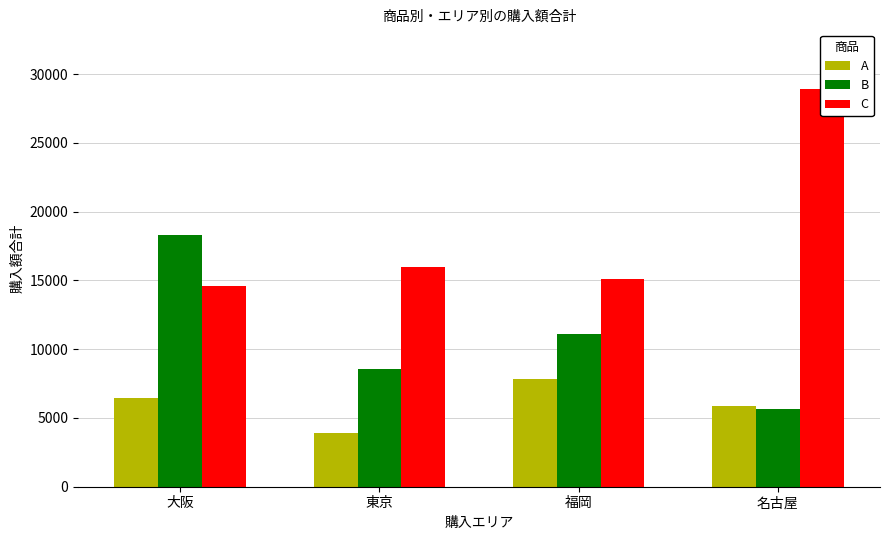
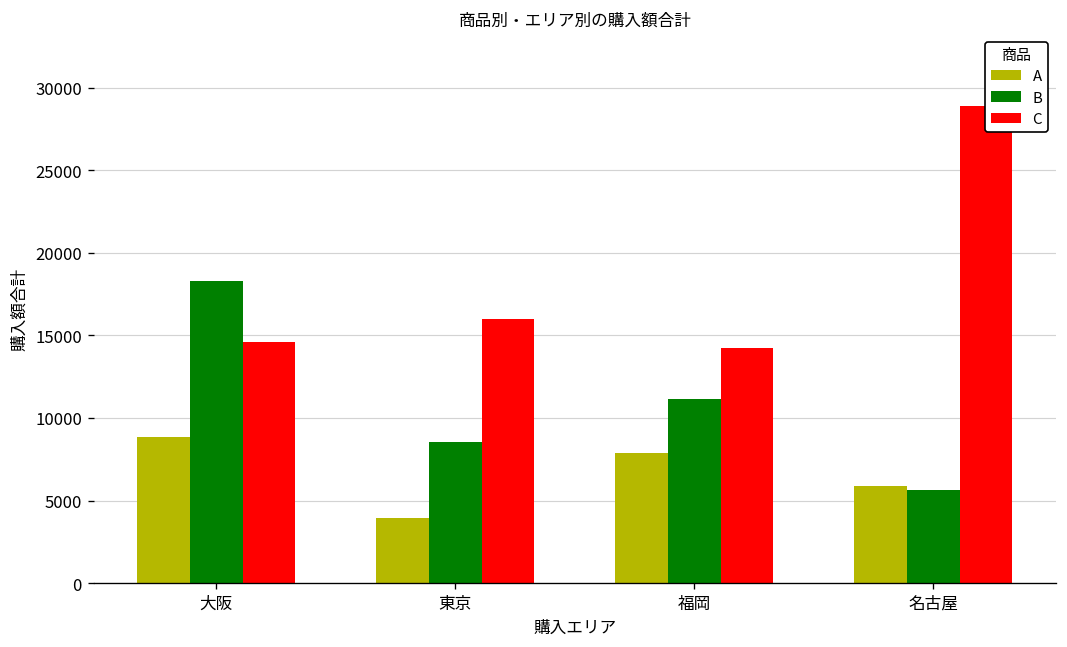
  {
    "A": {
-     "大阪": 6400,
+     "大阪": 8900,
      "東京": 3900,
      "福岡": 7900,
      "名古屋": 5900
    },
    "B": {
      "大阪": 18300,
      "東京": 8600,
      "福岡": 11100,
      "名古屋": 5600
    },
    "C": {
      "大阪": 14600,
      "東京": 16000,
-     "福岡": 15100
+     "福岡": 14300
    }
  }
